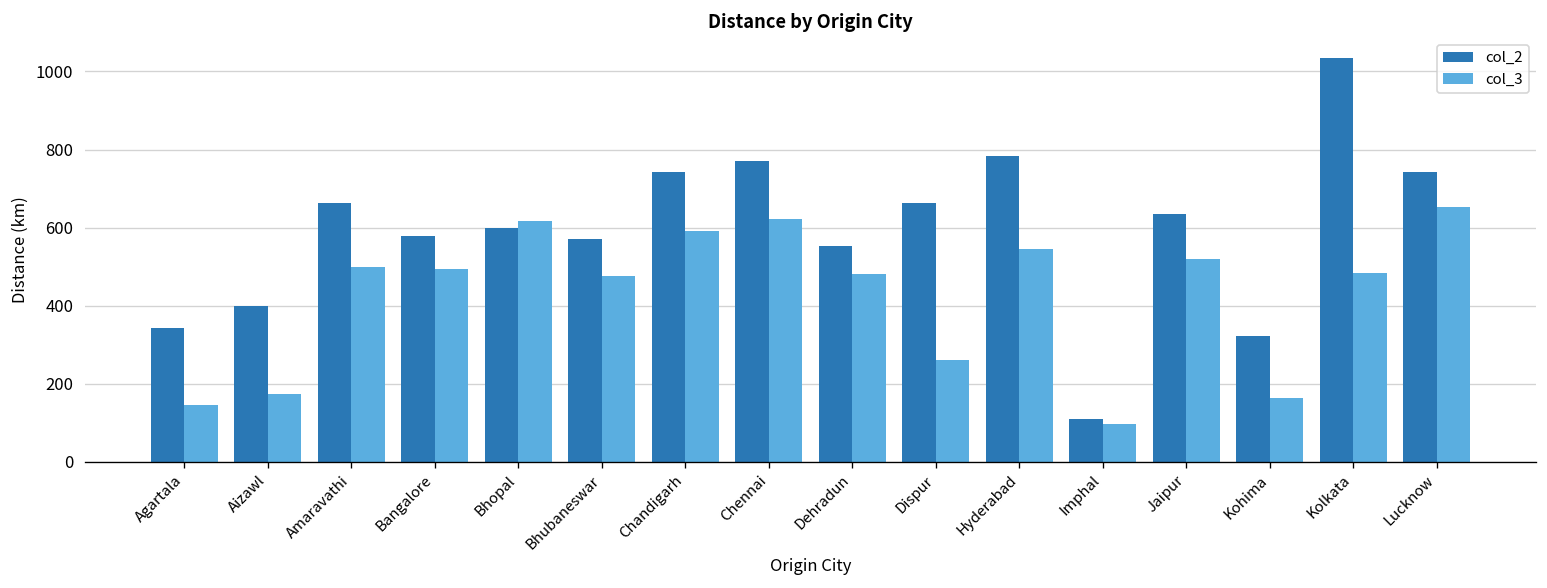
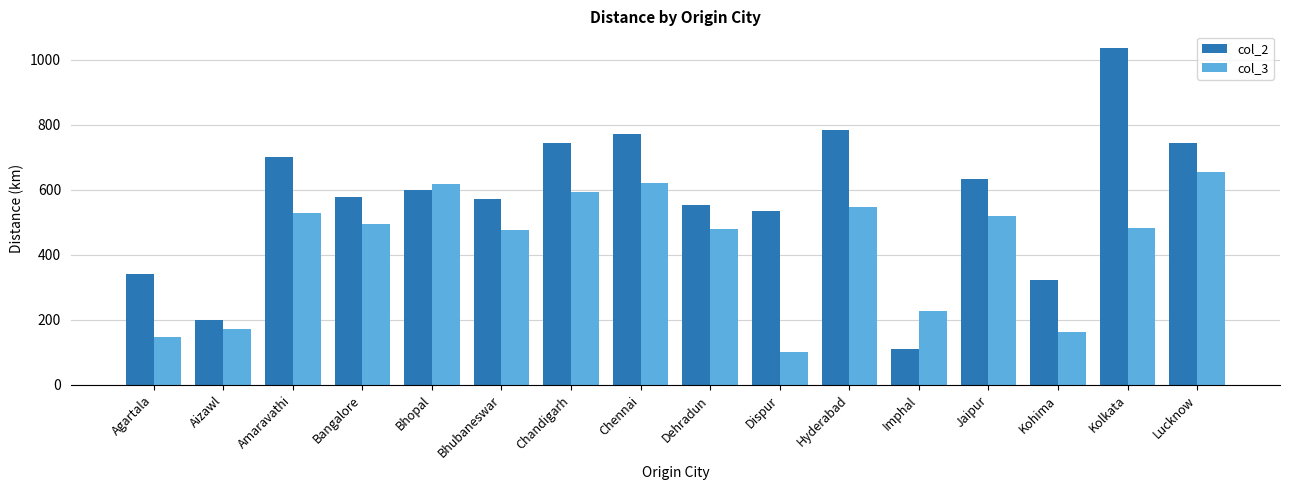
  {
    "col_2": {
      "Agartala": 340,
-     "Aizawl": 400,
-     "Amaravathi": 660,
+     "Aizawl": 200,
+     "Amaravathi": 700,
      "Bangalore": 580,
      "Bhopal": 600,
      "Bhubaneswar": 570,
      "Chandigarh": 740,
      "Chennai": 770,
      "Dehradun": 550,
-     "Dispur": 660,
+     "Dispur": 540,
      "Hyderabad": 780,
      "Imphal": 110,
      "Jaipur": 630,
      "Kohima": 320,
      "Kolkata": 1040,
      "Lucknow": 740
    },
    "col_3": {
      "Agartala": 150,
      "Aizawl": 170,
-     "Amaravathi": 500,
+     "Amaravathi": 530,
      "Bangalore": 490,
      "Bhopal": 620,
      "Bhubaneswar": 480,
      "Chandigarh": 590,
      "Chennai": 620,
      "Dehradun": 480,
-     "Dispur": 260,
+     "Dispur": 100,
      "Hyderabad": 550,
-     "Imphal": 100,
+     "Imphal": 230,
      "Jaipur": 520,
      "Kohima": 160,
      "Kolkata": 480,
      "Lucknow": 650
    }
  }
